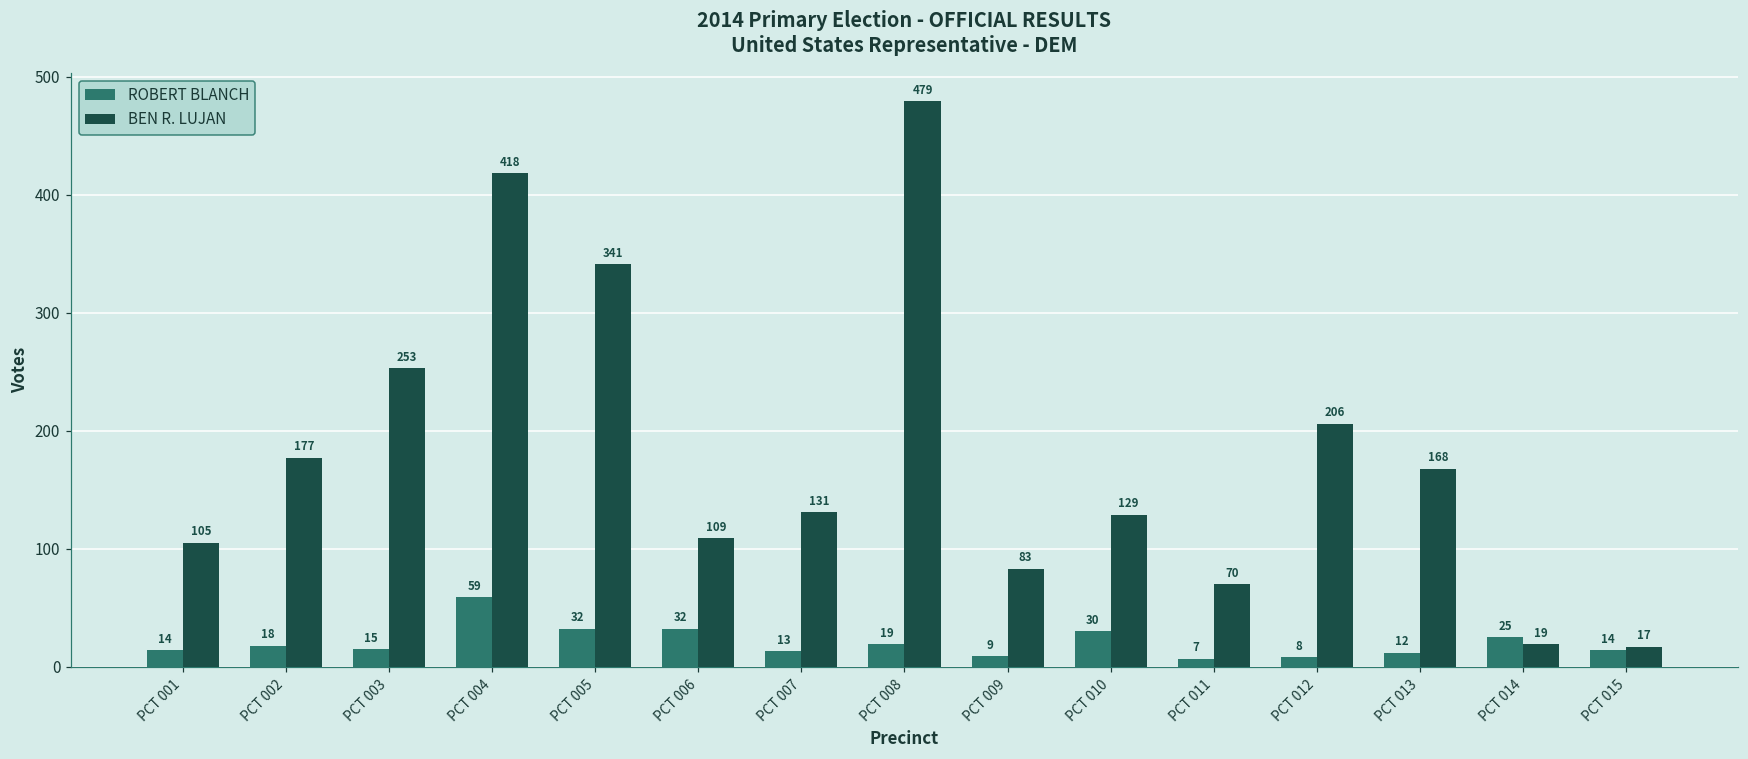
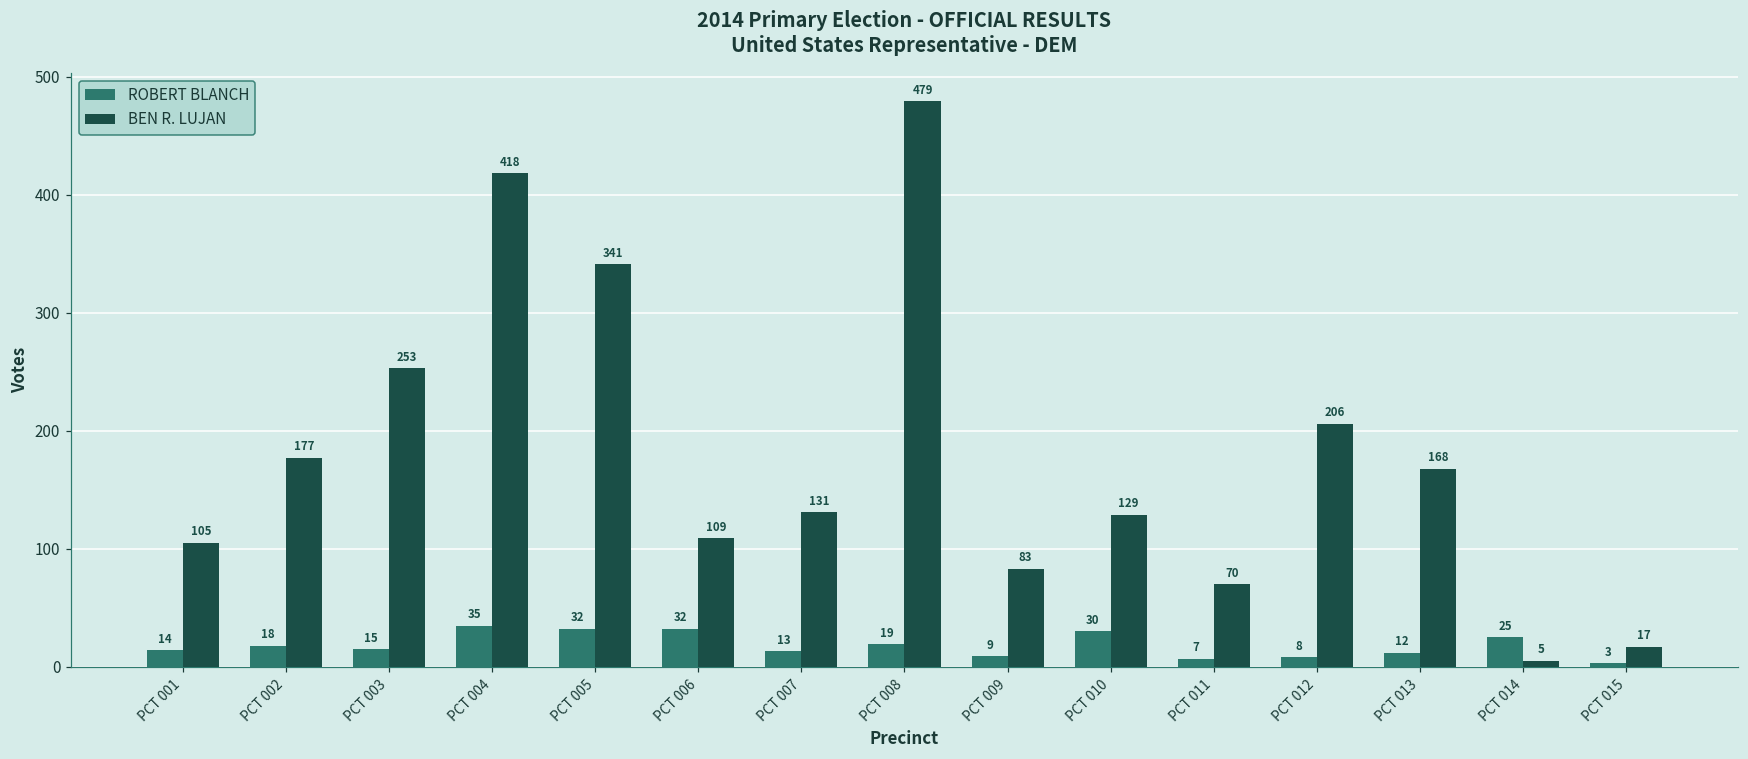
  {
    "ROBERT BLANCH": {
      "PCT 001": 14,
      "PCT 002": 18,
      "PCT 003": 15,
-     "PCT 004": 59,
+     "PCT 004": 35,
      "PCT 005": 32,
      "PCT 006": 32,
      "PCT 007": 13,
      "PCT 008": 19,
      "PCT 009": 9,
      "PCT 010": 30,
      "PCT 011": 7,
      "PCT 012": 8,
      "PCT 013": 12,
      "PCT 014": 25,
-     "PCT 015": 14
+     "PCT 015": 3
    },
    "BEN R. LUJAN": {
      "PCT 001": 105,
      "PCT 002": 177,
      "PCT 003": 253,
      "PCT 004": 418,
      "PCT 005": 341,
      "PCT 006": 109,
      "PCT 007": 131,
      "PCT 008": 479,
      "PCT 009": 83,
      "PCT 010": 129,
      "PCT 011": 70,
      "PCT 012": 206,
      "PCT 013": 168,
-     "PCT 014": 19,
+     "PCT 014": 5,
      "PCT 015": 17
    }
  }
